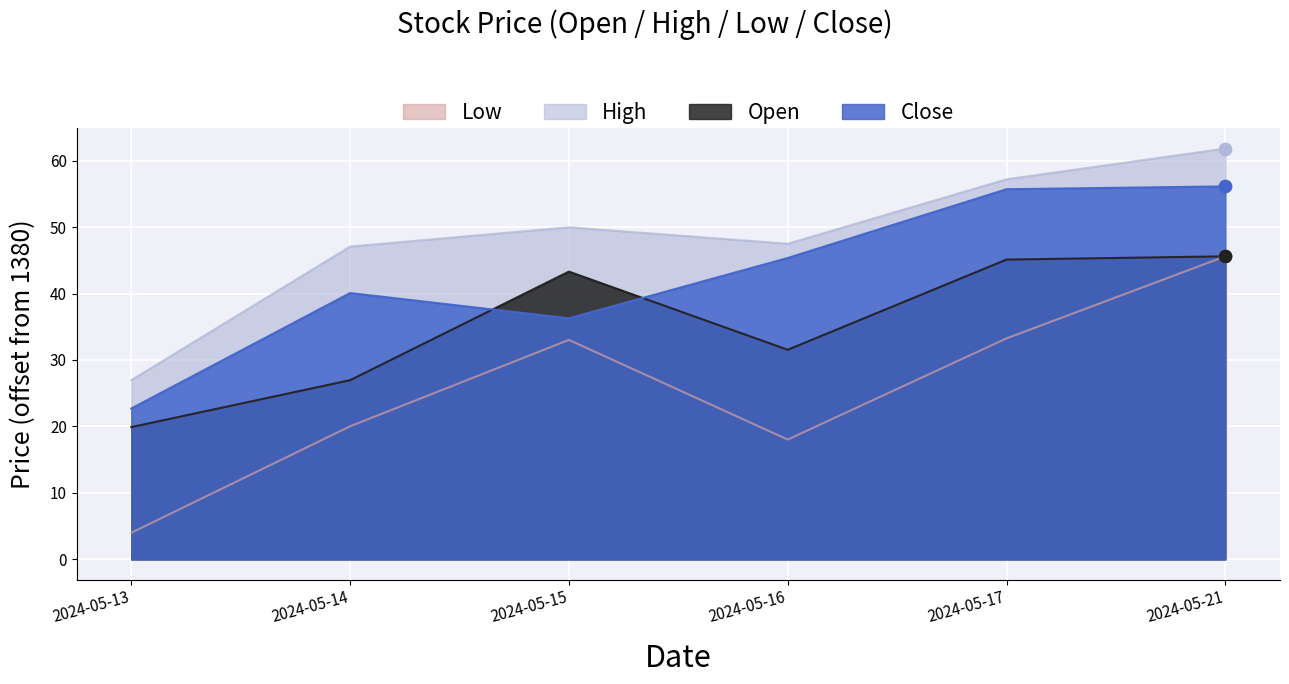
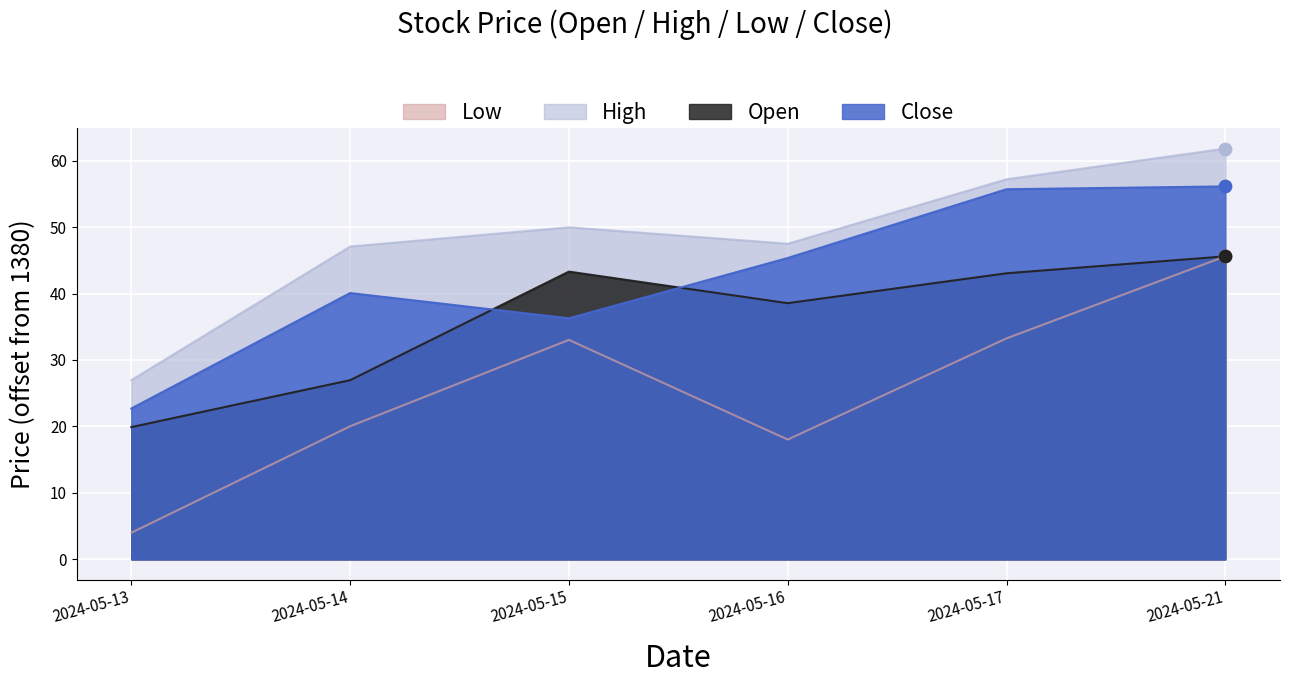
  {
    "Open": {
      "2024-05-13": 20,
      "2024-05-14": 27,
      "2024-05-15": 43,
-     "2024-05-16": 32,
-     "2024-05-17": 45
+     "2024-05-16": 39,
+     "2024-05-17": 43
    }
  }
